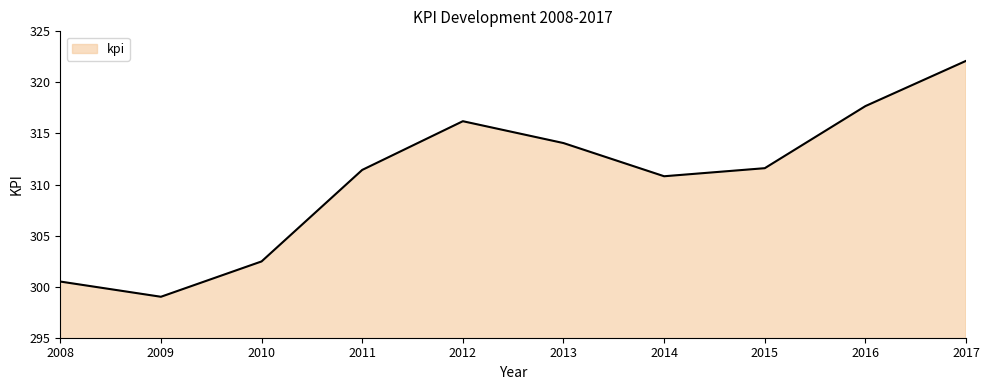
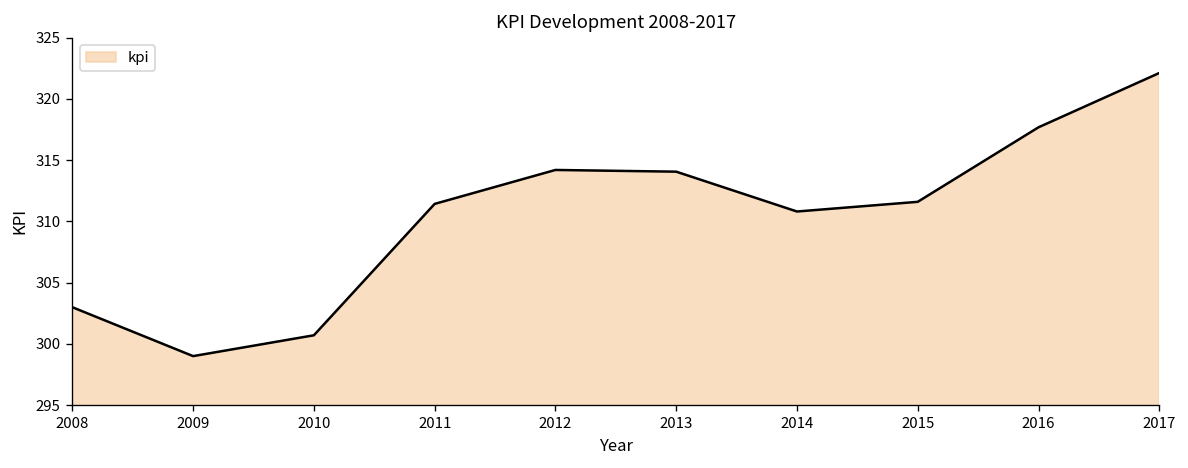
  {
-   "2008": 300.5,
+   "2008": 303.0,
    "2009": 299.0,
-   "2010": 302.5,
+   "2010": 300.7,
    "2011": 311.4,
-   "2012": 316.2,
+   "2012": 314.2,
    "2013": 314.1,
    "2014": 310.8,
    "2015": 311.6,
    "2016": 317.7,
    "2017": 322.1
  }
